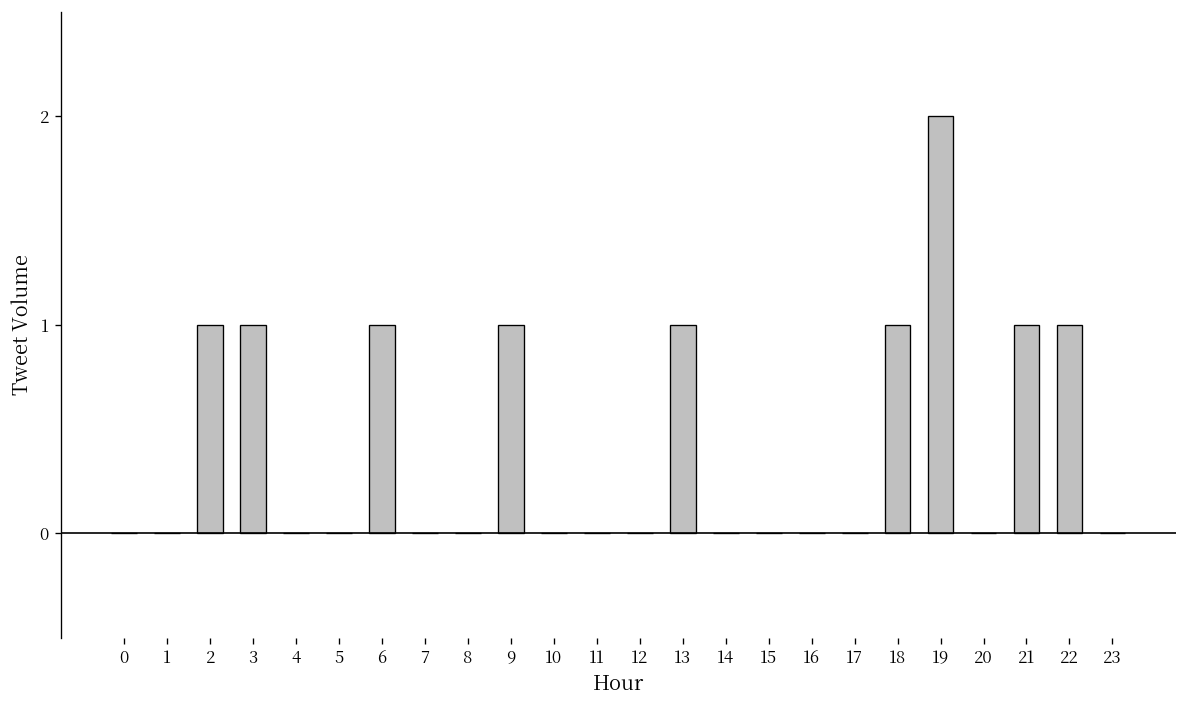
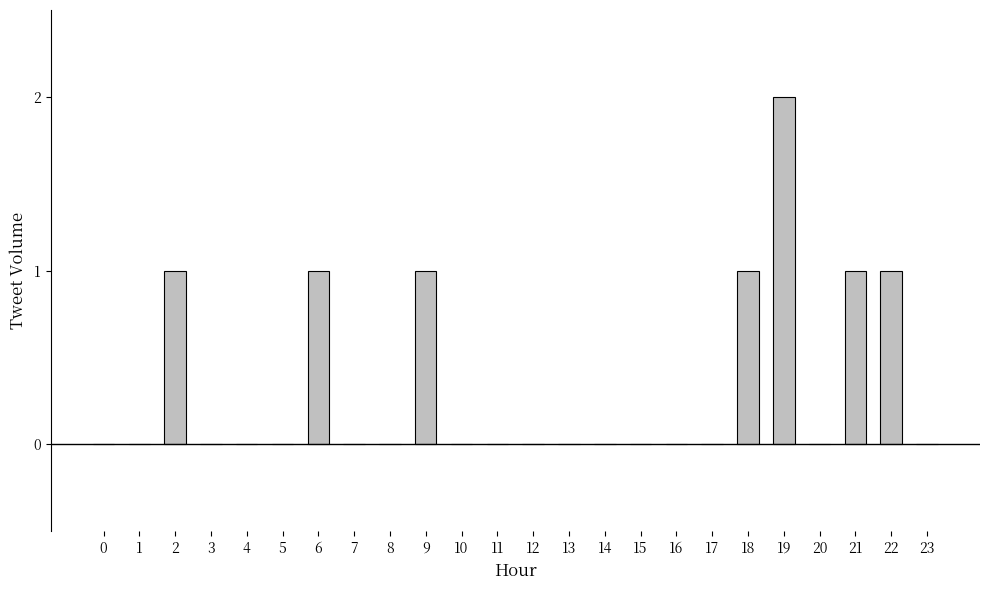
  {
    "0": 0,
    "1": 0,
    "2": 1,
-   "3": 1,
+   "3": 0,
    "4": 0,
    "5": 0,
    "6": 1,
    "7": 0,
    "8": 0,
    "9": 1,
    "10": 0,
    "11": 0,
    "12": 0,
-   "13": 1,
+   "13": 0,
    "14": 0,
    "15": 0,
    "16": 0,
    "17": 0,
    "18": 1,
    "19": 2,
    "20": 0,
    "21": 1,
    "22": 1,
    "23": 0
  }
